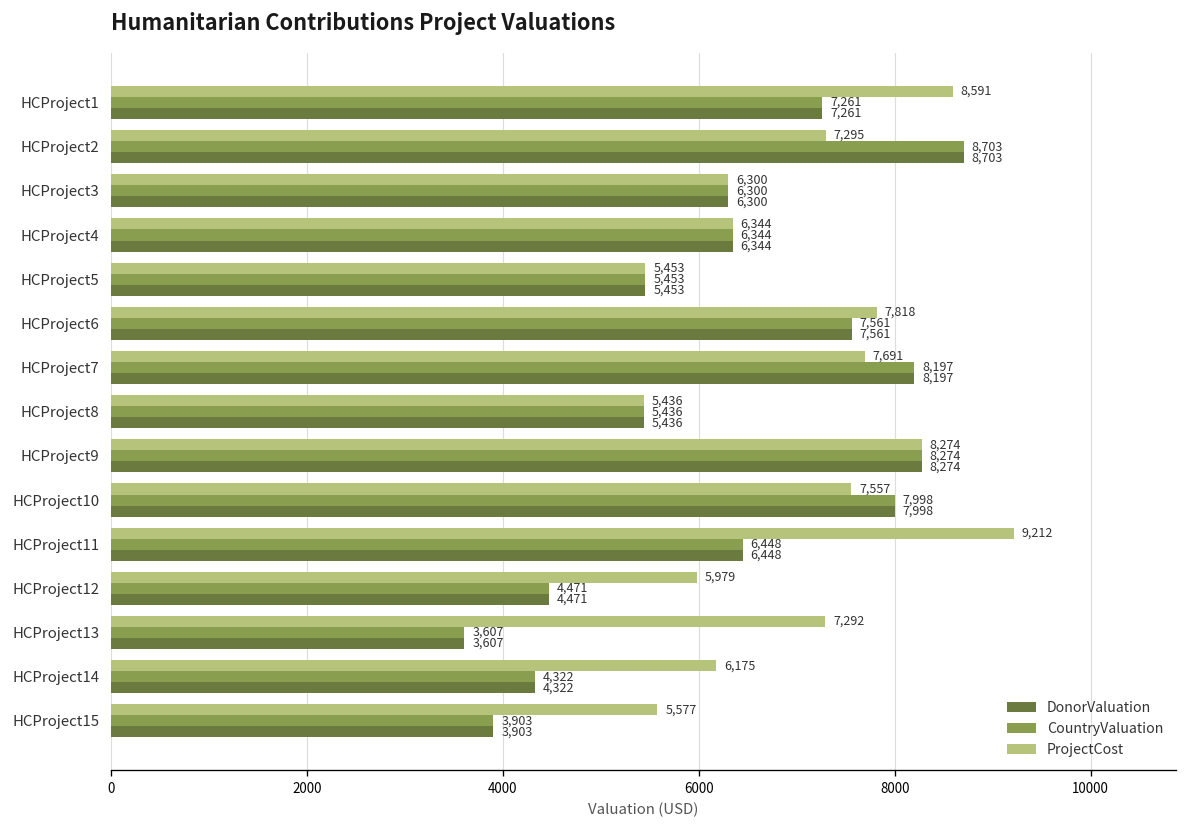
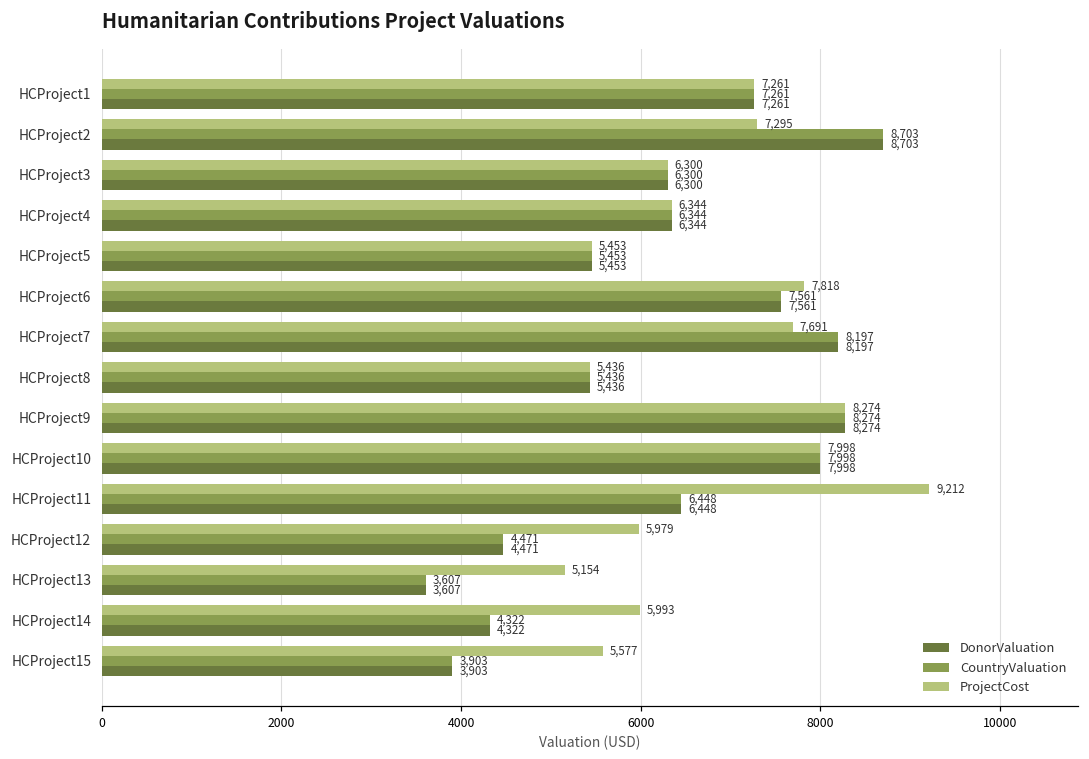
  {
    "ProjectCost": {
-     "HCProject1": "8,591",
+     "HCProject1": "7,261",
      "HCProject2": "7,295",
      "HCProject3": "6,300",
      "HCProject4": "6,344",
      "HCProject5": "5,453",
      "HCProject6": "7,818",
      "HCProject7": "7,691",
      "HCProject8": "5,436",
      "HCProject9": "8,274",
-     "HCProject10": "7,557",
+     "HCProject10": "7,998",
      "HCProject11": "9,212",
      "HCProject12": "5,979",
-     "HCProject13": "7,292",
-     "HCProject14": "6,175",
+     "HCProject13": "5,154",
+     "HCProject14": "5,993",
      "HCProject15": "5,577"
    }
  }
